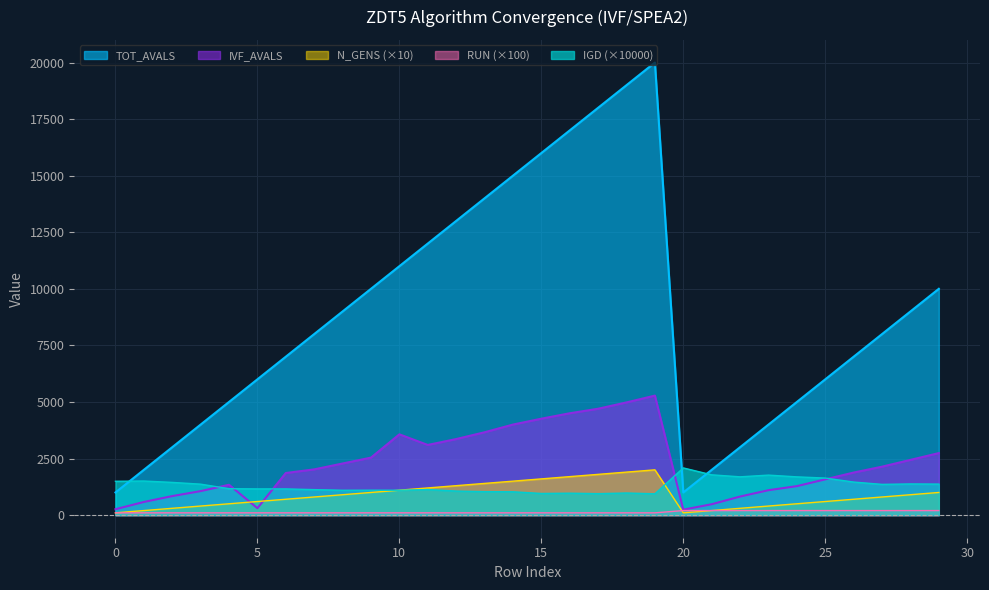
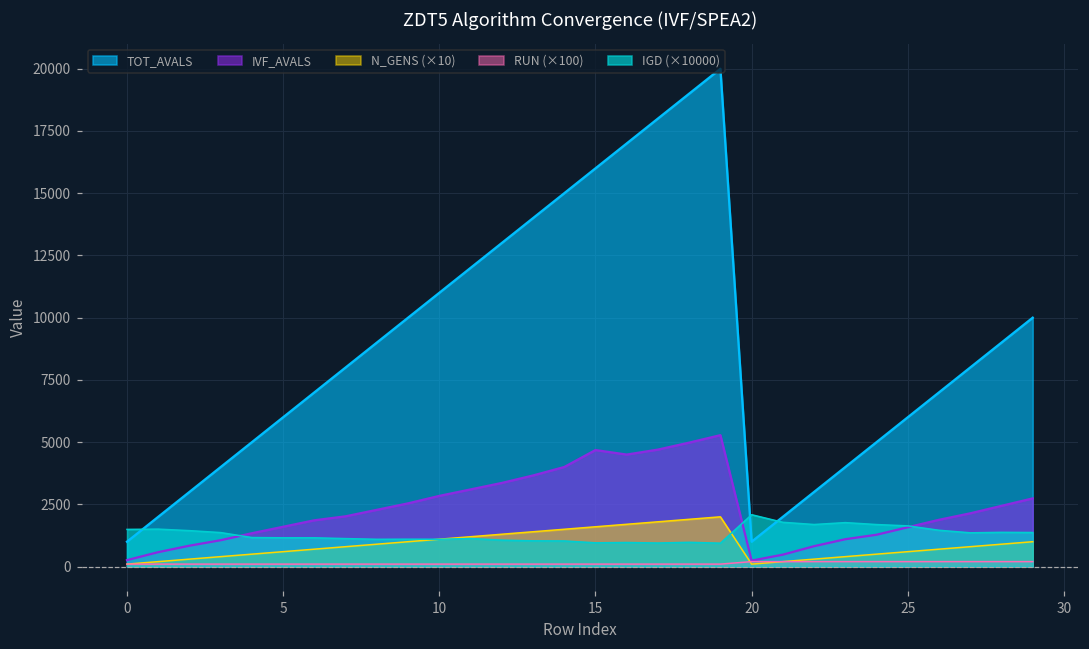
  {
    "IVF_AVALS": {
      "0": 300,
-     "5": 300,
-     "10": 3600,
-     "15": 4300
+     "5": 1600,
+     "10": 2800,
+     "15": 4700
    },
    "N_GENS (×10)": {
      "5": 600,
      "15": 1600,
      "25": 600
    },
    "RUN (×100)": {
      "5": 100,
      "10": 100,
      "15": 100,
      "25": 200
    }
  }
